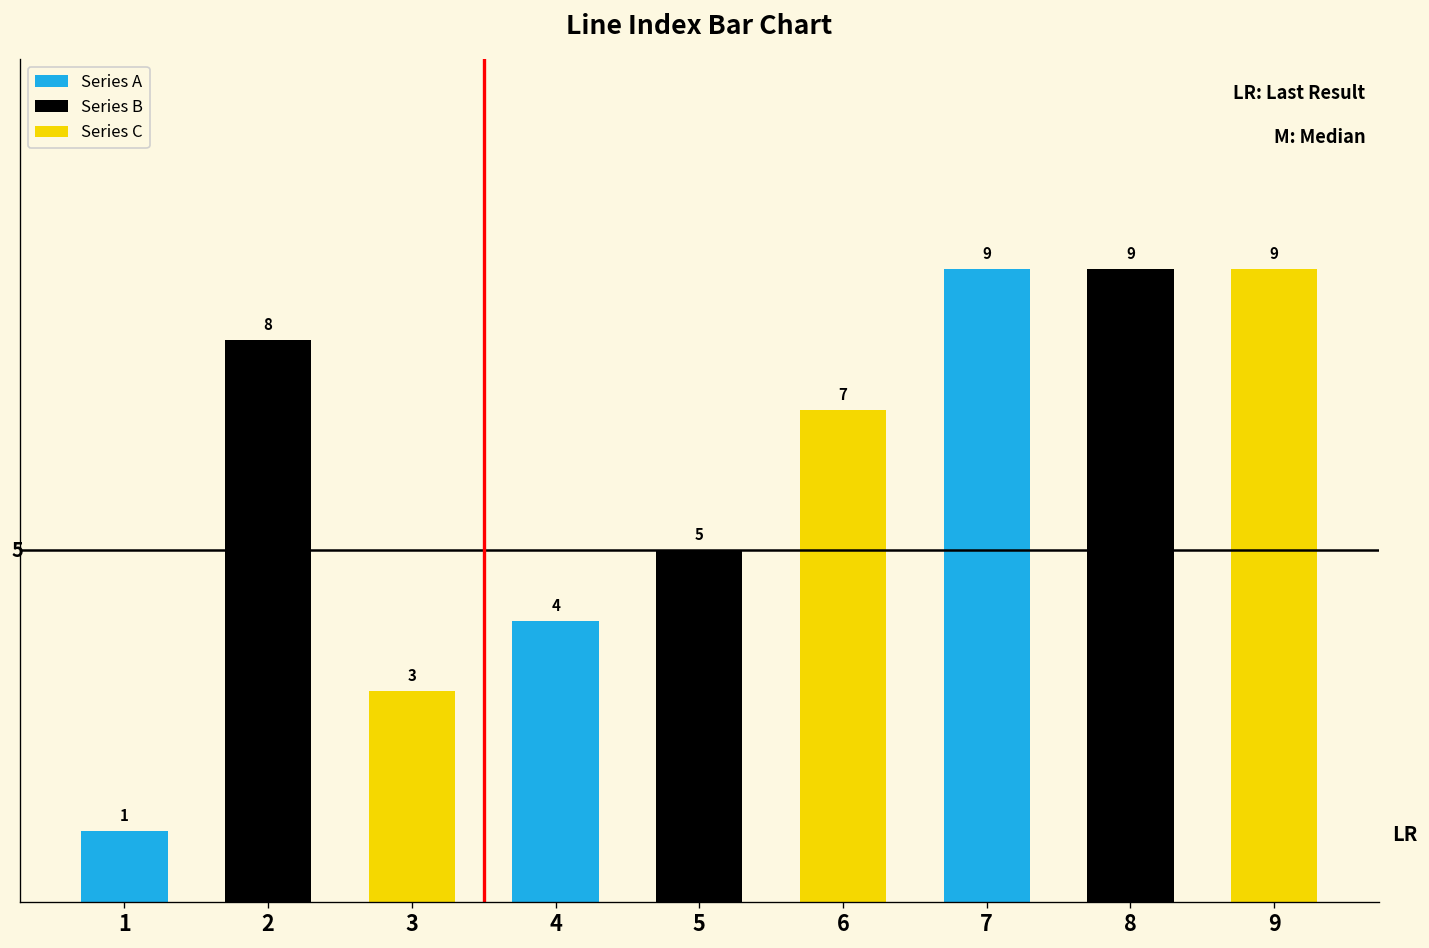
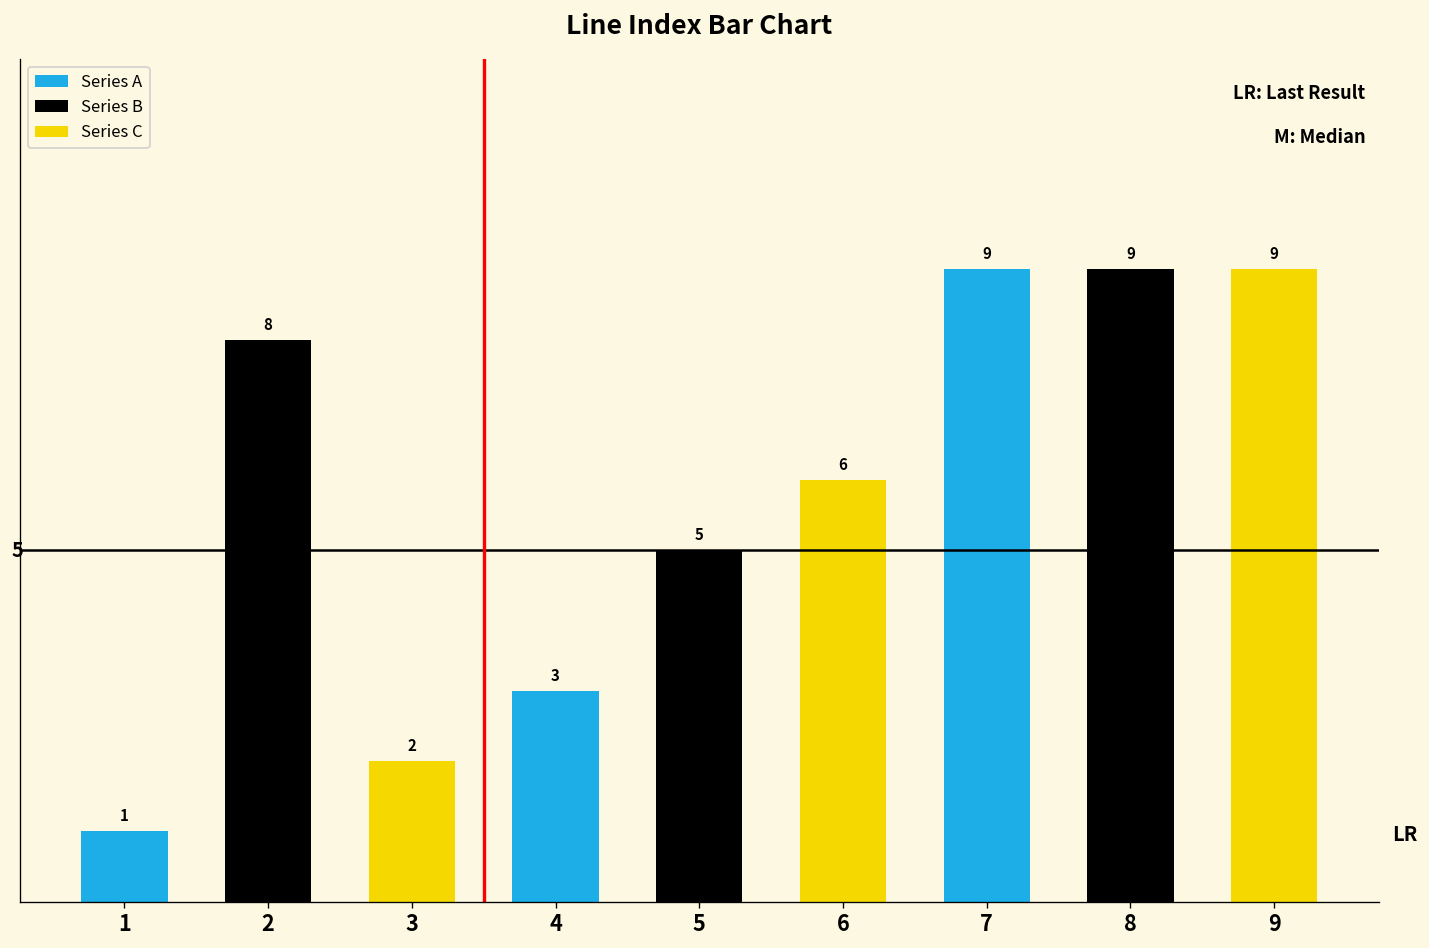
  {
    "1": 1,
    "2": 8,
-   "3": 3,
-   "4": 4,
+   "3": 2,
+   "4": 3,
    "5": 5,
-   "6": 7,
+   "6": 6,
    "7": 9,
    "8": 9,
    "9": 9
  }
